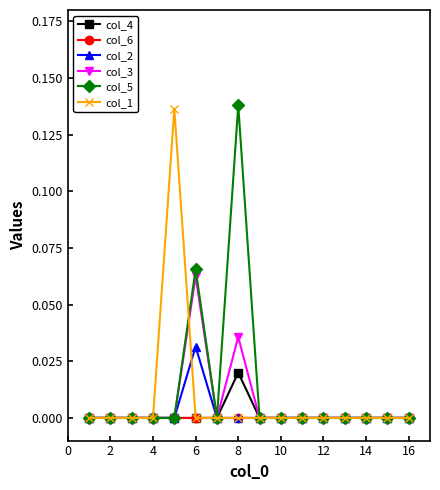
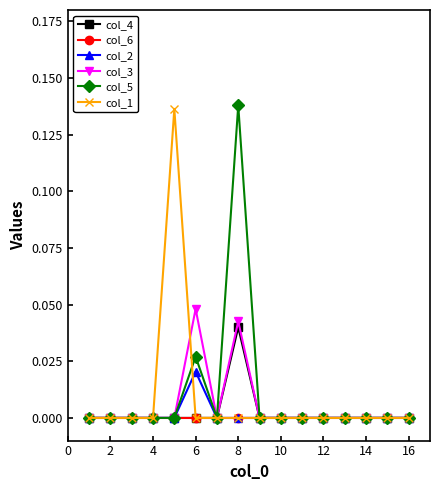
  {
    "col_4": {
-     "8": 0.02
+     "8": 0.04
    },
    "col_2": {
-     "6": 0.031
+     "6": 0.020
    },
    "col_3": {
-     "6": 0.063,
-     "8": 0.036
+     "6": 0.048,
+     "8": 0.043
    },
    "col_5": {
-     "6": 0.066,
+     "6": 0.027,
      "8": 0.138
    }
  }
